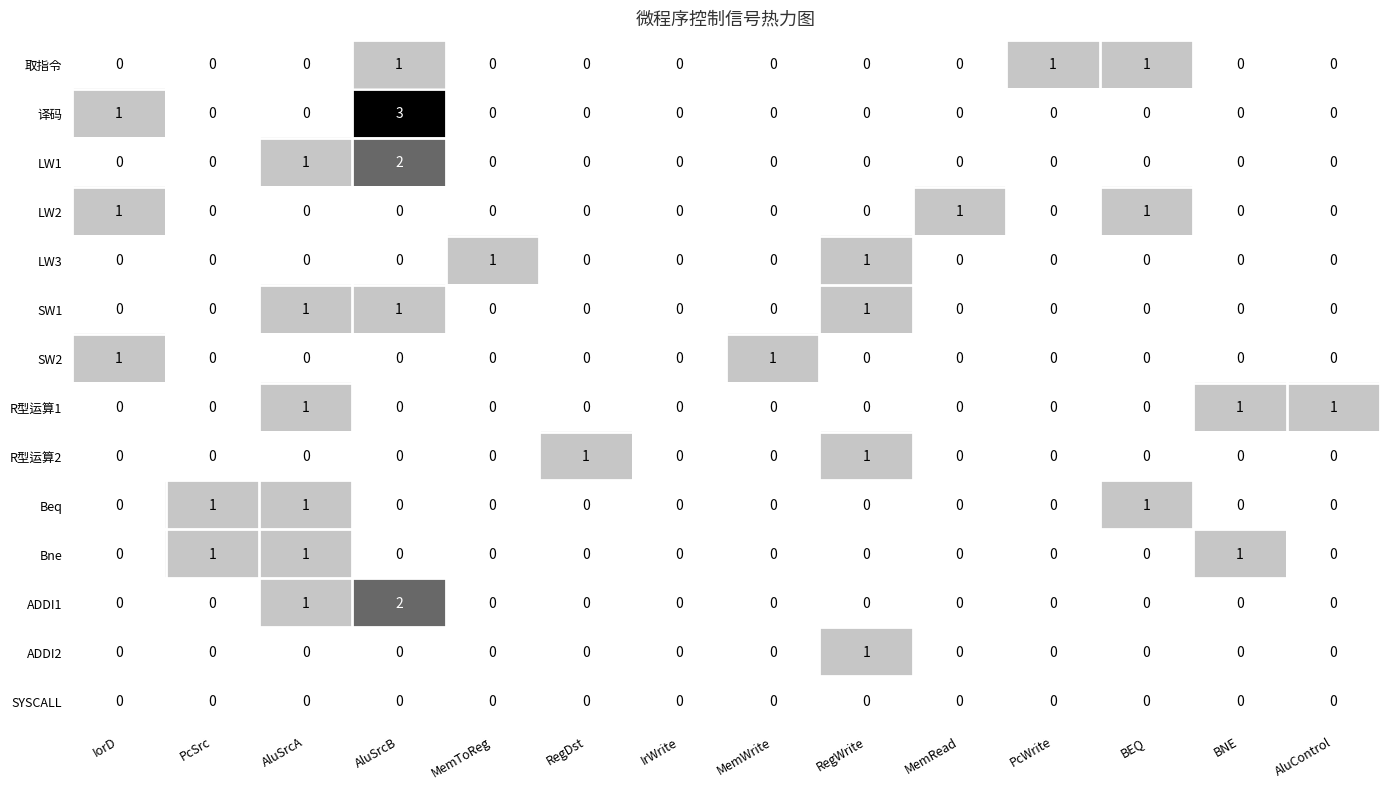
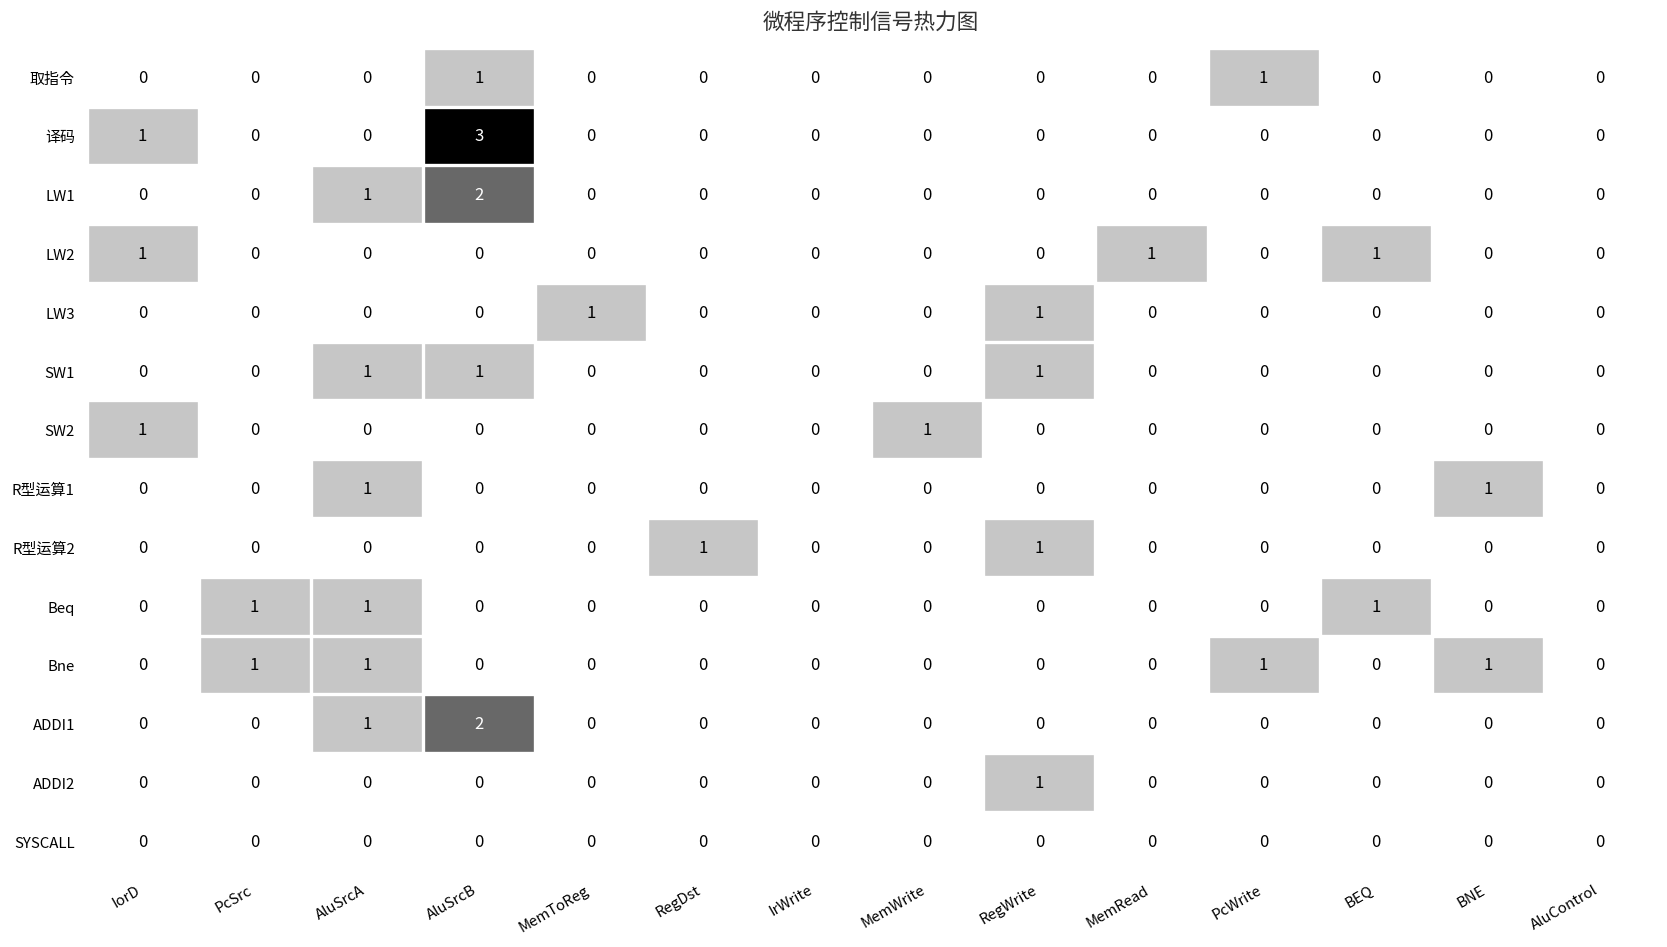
  {
    "取指令": {
      "IorD": 0,
      "PcSrc": 0,
      "AluSrcA": 0,
      "AluSrcB": 1,
      "MemToReg": 0,
      "RegDst": 0,
      "IrWrite": 0,
      "MemWrite": 0,
      "RegWrite": 0,
      "MemRead": 0,
      "PcWrite": 1,
-     "BEQ": 1,
+     "BEQ": 0,
      "BNE": 0,
      "AluControl": 0
    },
    "译码": {
      "IorD": 1,
      "PcSrc": 0,
      "AluSrcA": 0,
      "AluSrcB": 3,
      "MemToReg": 0,
      "RegDst": 0,
      "IrWrite": 0,
      "MemWrite": 0,
      "RegWrite": 0,
      "MemRead": 0,
      "PcWrite": 0,
      "BEQ": 0,
      "BNE": 0,
      "AluControl": 0
    },
    "LW1": {
      "IorD": 0,
      "PcSrc": 0,
      "AluSrcA": 1,
      "AluSrcB": 2,
      "MemToReg": 0,
      "RegDst": 0,
      "IrWrite": 0,
      "MemWrite": 0,
      "RegWrite": 0,
      "MemRead": 0,
      "PcWrite": 0,
      "BEQ": 0,
      "BNE": 0,
      "AluControl": 0
    },
    "LW2": {
      "IorD": 1,
      "PcSrc": 0,
      "AluSrcA": 0,
      "AluSrcB": 0,
      "MemToReg": 0,
      "RegDst": 0,
      "IrWrite": 0,
      "MemWrite": 0,
      "RegWrite": 0,
      "MemRead": 1,
      "PcWrite": 0,
      "BEQ": 1,
      "BNE": 0,
      "AluControl": 0
    },
    "LW3": {
      "IorD": 0,
      "PcSrc": 0,
      "AluSrcA": 0,
      "AluSrcB": 0,
      "MemToReg": 1,
      "RegDst": 0,
      "IrWrite": 0,
      "MemWrite": 0,
      "RegWrite": 1,
      "MemRead": 0,
      "PcWrite": 0,
      "BEQ": 0,
      "BNE": 0,
      "AluControl": 0
    },
    "SW1": {
      "IorD": 0,
      "PcSrc": 0,
      "AluSrcA": 1,
      "AluSrcB": 1,
      "MemToReg": 0,
      "RegDst": 0,
      "IrWrite": 0,
      "MemWrite": 0,
      "RegWrite": 1,
      "MemRead": 0,
      "PcWrite": 0,
      "BEQ": 0,
      "BNE": 0,
      "AluControl": 0
    },
    "SW2": {
      "IorD": 1,
      "PcSrc": 0,
      "AluSrcA": 0,
      "AluSrcB": 0,
      "MemToReg": 0,
      "RegDst": 0,
      "IrWrite": 0,
      "MemWrite": 1,
      "RegWrite": 0,
      "MemRead": 0,
      "PcWrite": 0,
      "BEQ": 0,
      "BNE": 0,
      "AluControl": 0
    },
    "R型运算1": {
      "IorD": 0,
      "PcSrc": 0,
      "AluSrcA": 1,
      "AluSrcB": 0,
      "MemToReg": 0,
      "RegDst": 0,
      "IrWrite": 0,
      "MemWrite": 0,
      "RegWrite": 0,
      "MemRead": 0,
      "PcWrite": 0,
      "BEQ": 0,
      "BNE": 1,
-     "AluControl": 1
+     "AluControl": 0
    },
    "R型运算2": {
      "IorD": 0,
      "PcSrc": 0,
      "AluSrcA": 0,
      "AluSrcB": 0,
      "MemToReg": 0,
      "RegDst": 1,
      "IrWrite": 0,
      "MemWrite": 0,
      "RegWrite": 1,
      "MemRead": 0,
      "PcWrite": 0,
      "BEQ": 0,
      "BNE": 0,
      "AluControl": 0
    },
    "Beq": {
      "IorD": 0,
      "PcSrc": 1,
      "AluSrcA": 1,
      "AluSrcB": 0,
      "MemToReg": 0,
      "RegDst": 0,
      "IrWrite": 0,
      "MemWrite": 0,
      "RegWrite": 0,
      "MemRead": 0,
      "PcWrite": 0,
      "BEQ": 1,
      "BNE": 0,
      "AluControl": 0
    },
    "Bne": {
      "IorD": 0,
      "PcSrc": 1,
      "AluSrcA": 1,
      "AluSrcB": 0,
      "MemToReg": 0,
      "RegDst": 0,
      "IrWrite": 0,
      "MemWrite": 0,
      "RegWrite": 0,
      "MemRead": 0,
-     "PcWrite": 0,
+     "PcWrite": 1,
      "BEQ": 0,
      "BNE": 1,
      "AluControl": 0
    },
    "ADDI1": {
      "IorD": 0,
      "PcSrc": 0,
      "AluSrcA": 1,
      "AluSrcB": 2,
      "MemToReg": 0,
      "RegDst": 0,
      "IrWrite": 0,
      "MemWrite": 0,
      "RegWrite": 0,
      "MemRead": 0,
      "PcWrite": 0,
      "BEQ": 0,
      "BNE": 0,
      "AluControl": 0
    },
    "ADDI2": {
      "IorD": 0,
      "PcSrc": 0,
      "AluSrcA": 0,
      "AluSrcB": 0,
      "MemToReg": 0,
      "RegDst": 0,
      "IrWrite": 0,
      "MemWrite": 0,
      "RegWrite": 1,
      "MemRead": 0,
      "PcWrite": 0,
      "BEQ": 0,
      "BNE": 0,
      "AluControl": 0
    },
    "SYSCALL": {
      "IorD": 0,
      "PcSrc": 0,
      "AluSrcA": 0,
      "AluSrcB": 0,
      "MemToReg": 0,
      "RegDst": 0,
      "IrWrite": 0,
      "MemWrite": 0,
      "RegWrite": 0,
      "MemRead": 0,
      "PcWrite": 0,
      "BEQ": 0,
      "BNE": 0,
      "AluControl": 0
    }
  }
